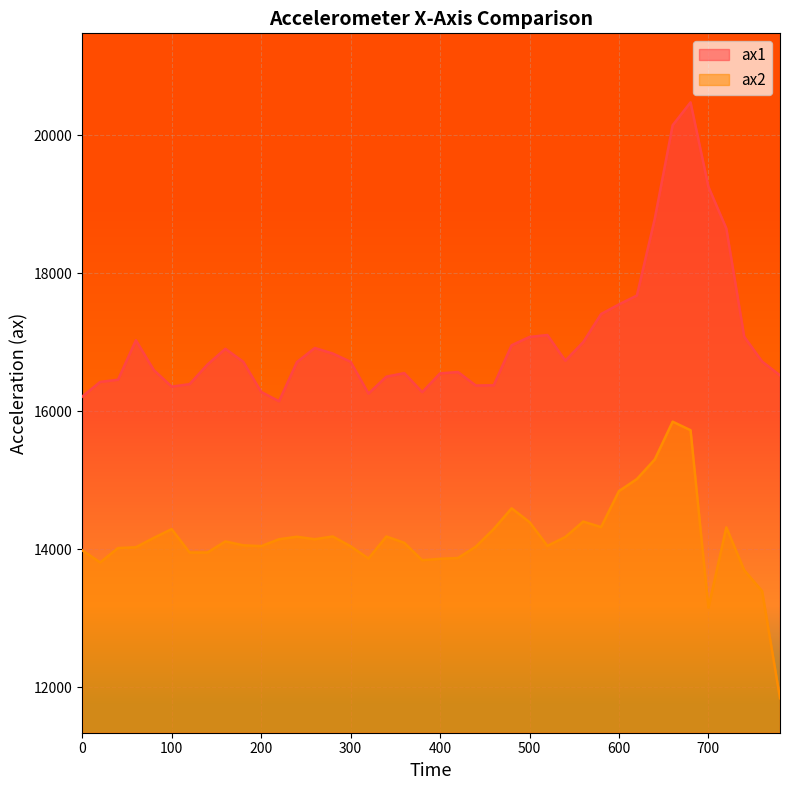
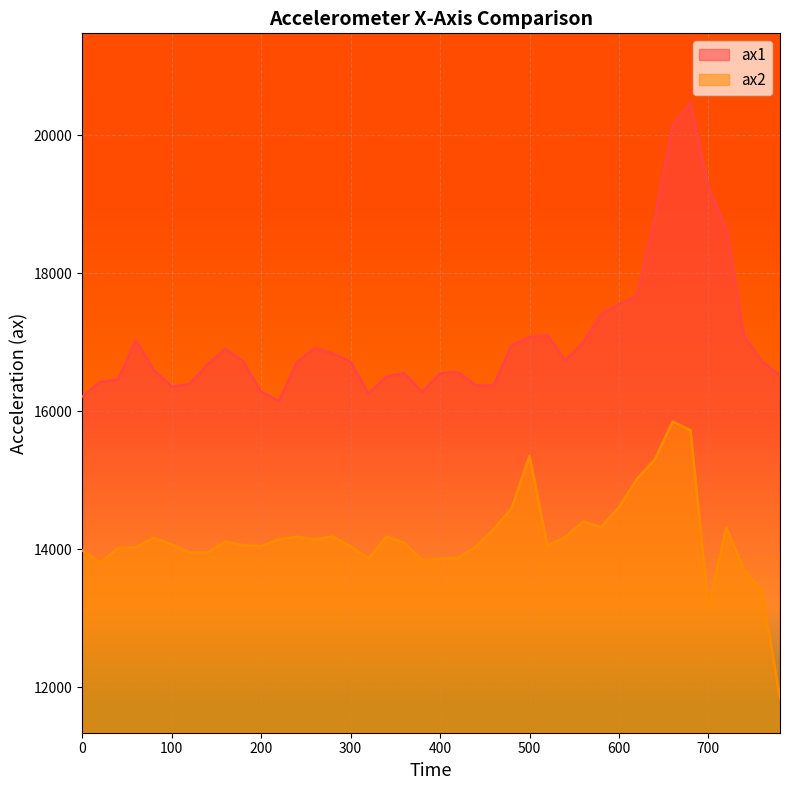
  {
    "ax1": {
      "0": 16200,
      "100": 16400,
      "200": 16300,
      "300": 16700,
      "400": 16500,
      "500": 17100,
      "600": 17500,
      "700": 19300
    },
    "ax2": {
      "0": 14000,
-     "100": 14300,
+     "100": 14100,
      "200": 14000,
      "300": 14000,
      "400": 13900,
-     "500": 14400,
-     "600": 14800,
+     "500": 15400,
+     "600": 14600,
      "700": 13200
    }
  }
